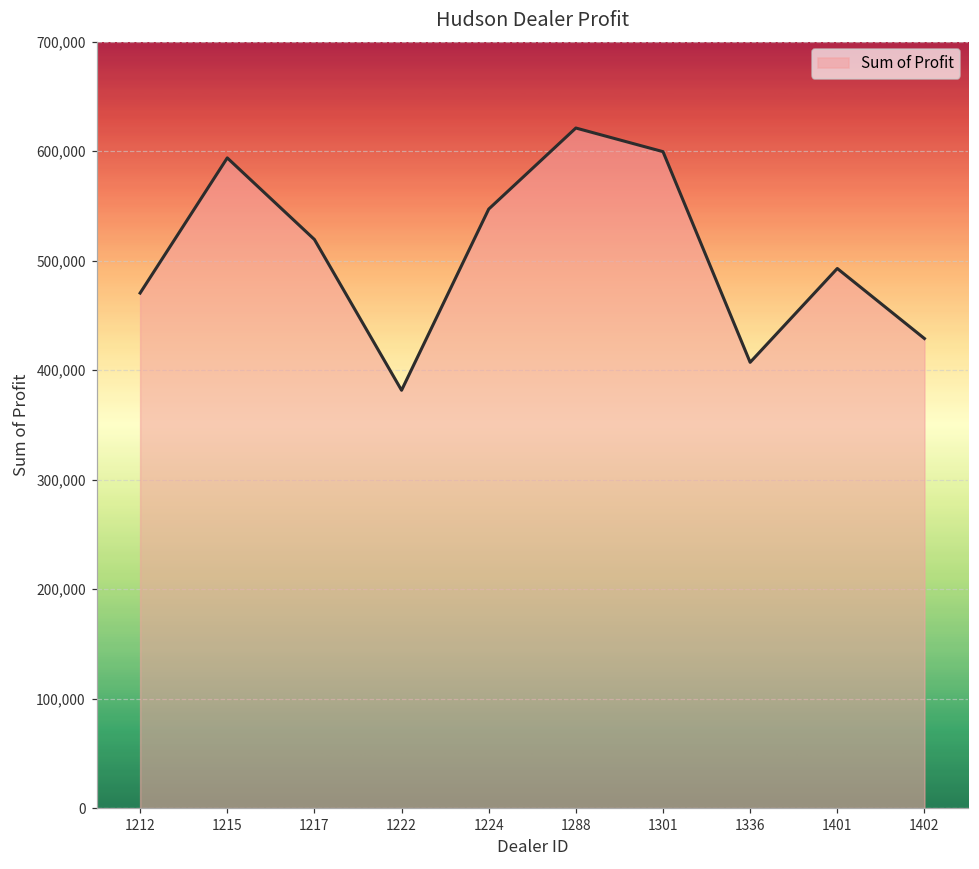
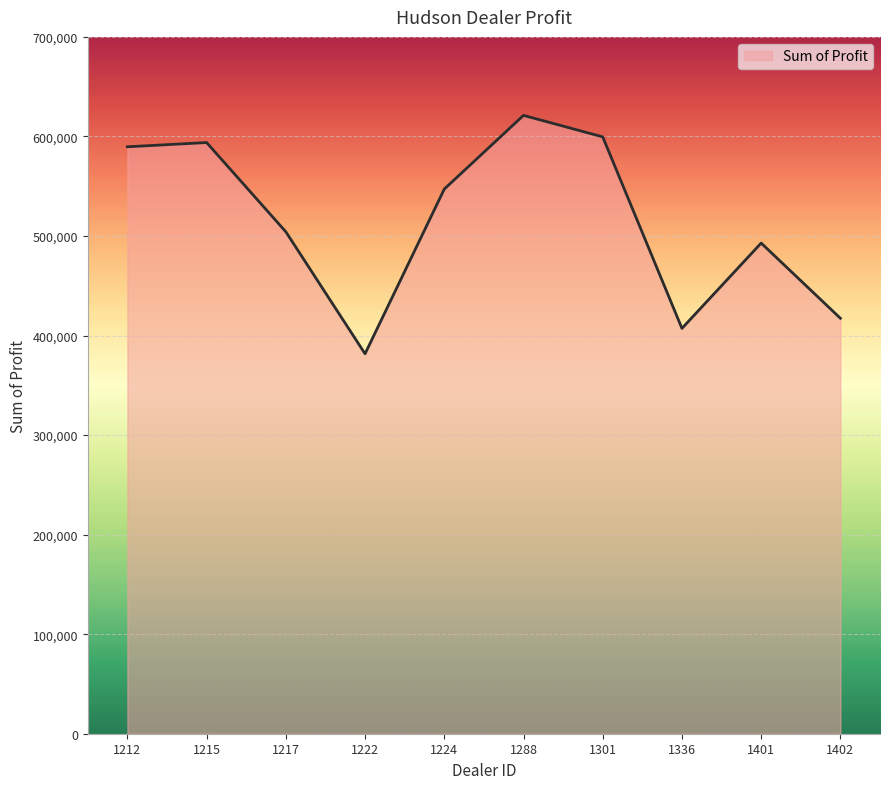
  {
-   "1212": "470,000",
+   "1212": "590,000",
    "1215": "590,000",
-   "1217": "520,000",
+   "1217": "500,000",
    "1222": "380,000",
    "1224": "550,000",
    "1288": "620,000",
    "1301": "600,000",
    "1336": "410,000",
    "1401": "490,000",
-   "1402": "430,000"
+   "1402": "420,000"
  }
